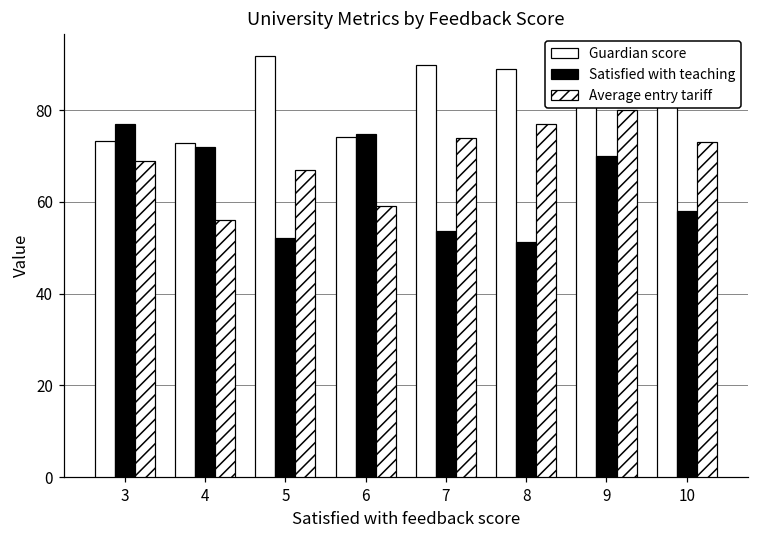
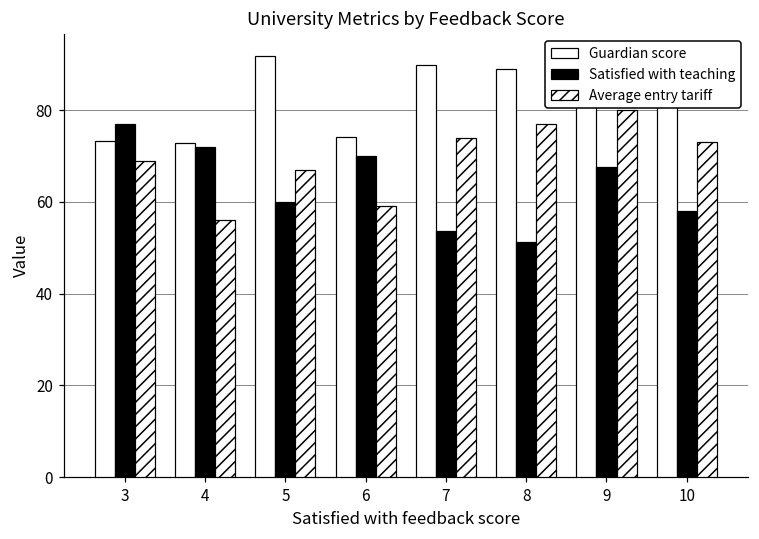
  {
    "Satisfied with teaching": {
      "3": 77,
      "4": 72,
-     "5": 52,
-     "6": 75,
+     "5": 60,
+     "6": 70,
      "7": 54,
      "8": 51,
-     "9": 70,
+     "9": 68,
      "10": 58
    }
  }
